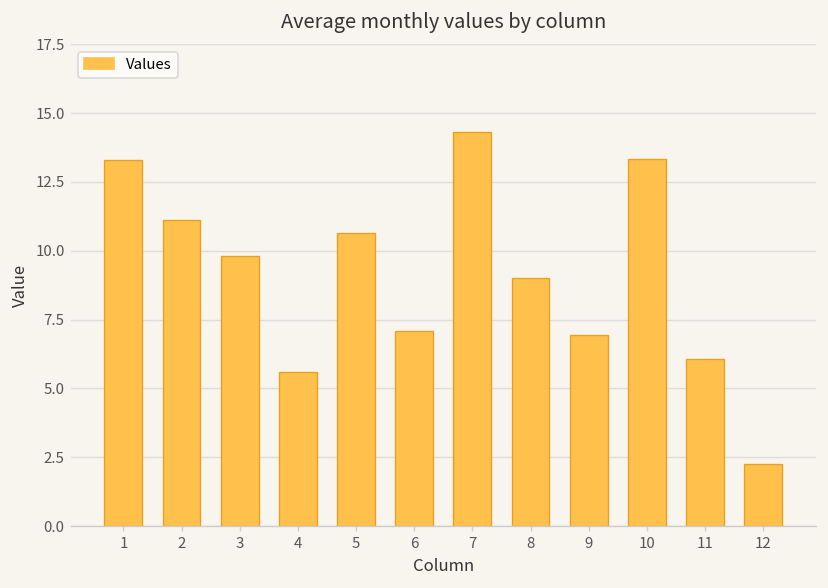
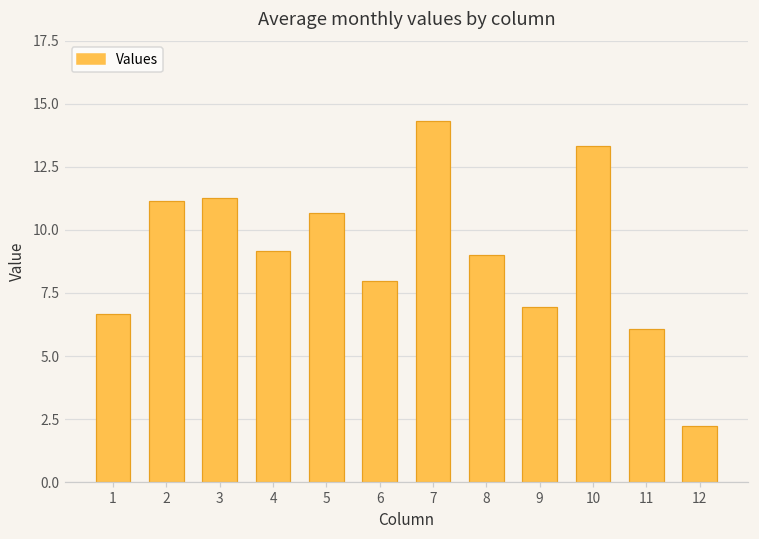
  {
-   "1": 13.3,
+   "1": 6.7,
    "2": 11.1,
-   "3": 9.8,
-   "4": 5.6,
+   "3": 11.3,
+   "4": 9.2,
    "5": 10.7,
-   "6": 7.1,
+   "6": 8.0,
    "7": 14.3,
    "8": 9.0,
    "9": 7.0,
    "10": 13.3,
    "11": 6.1,
    "12": 2.2
  }
